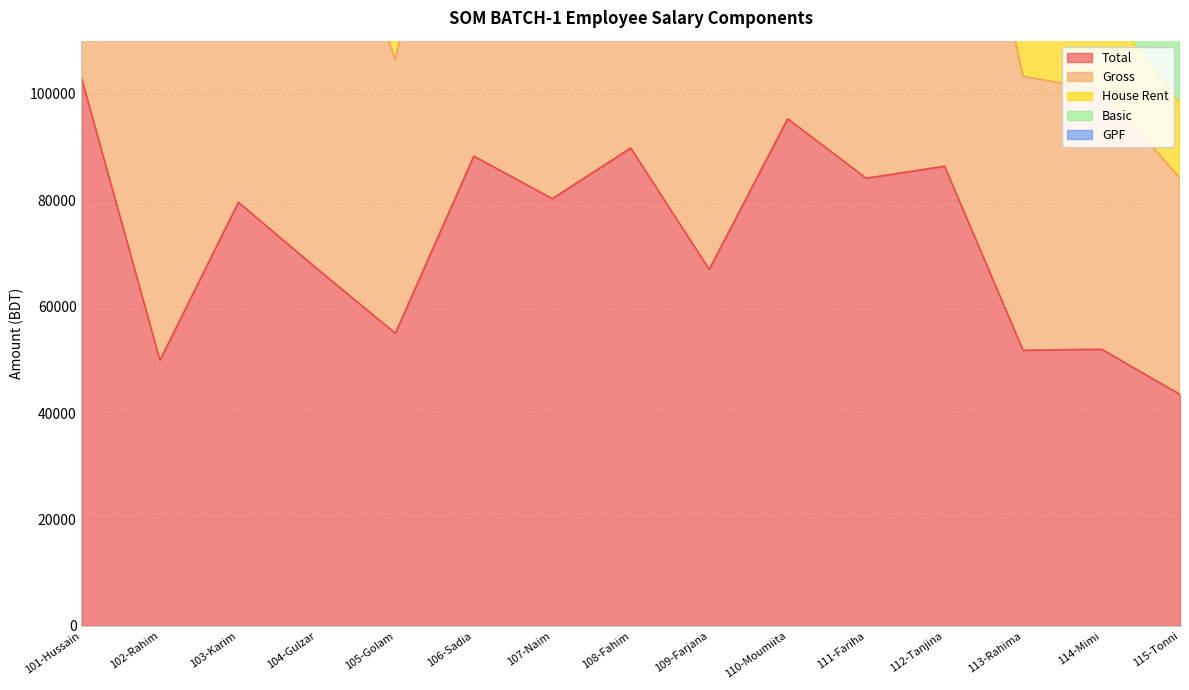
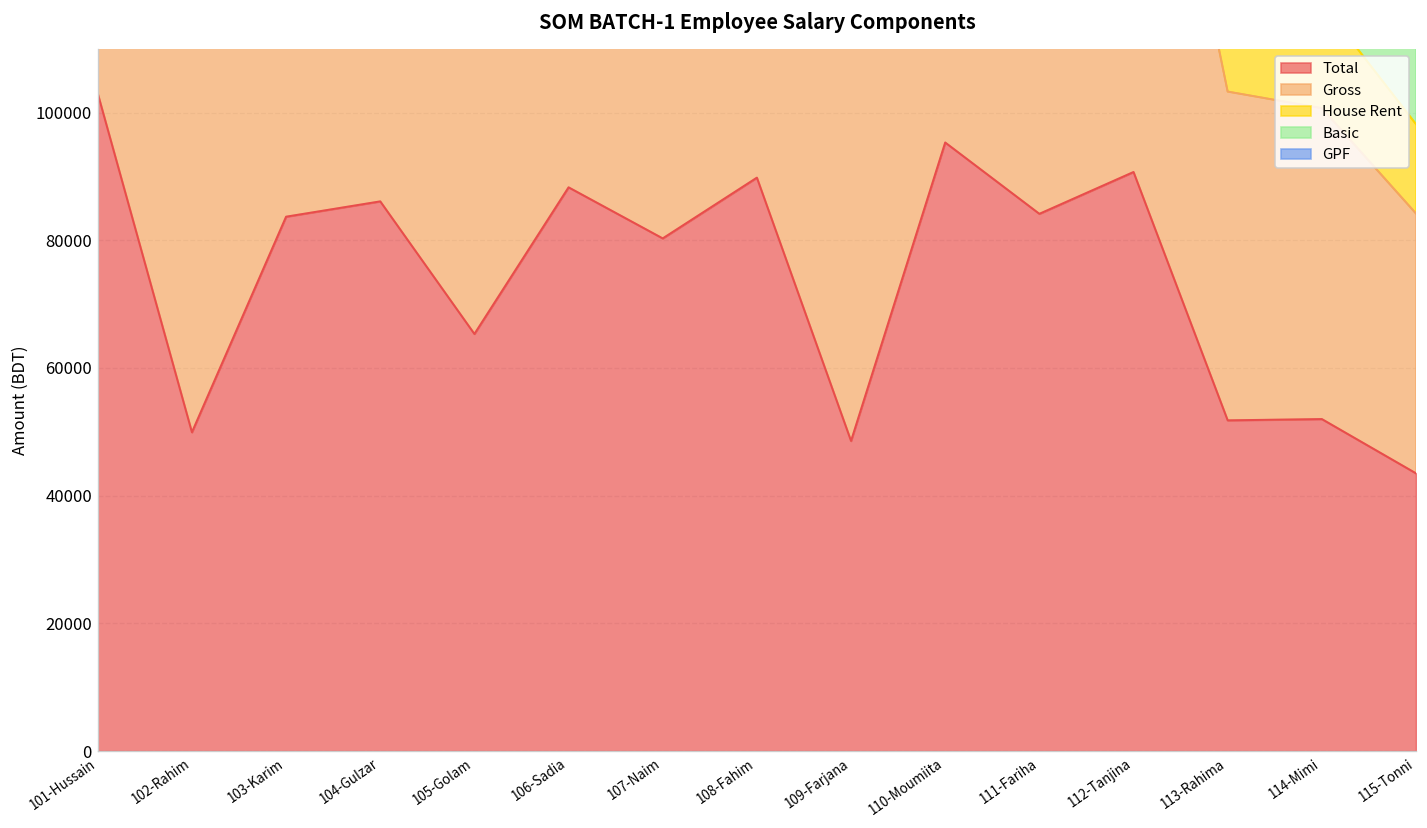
  {
    "Total": {
      "101-Hussain": 103000,
      "102-Rahim": 50000,
-     "103-Karim": 80000,
-     "104-Gulzar": 67000,
-     "105-Golam": 55000,
+     "103-Karim": 84000,
+     "104-Gulzar": 86000,
+     "105-Golam": 65000,
      "106-Sadia": 88000,
      "107-Naim": 80000,
      "108-Fahim": 90000,
-     "109-Farjana": 67000,
+     "109-Farjana": 49000,
      "110-Moumiita": 95000,
      "111-Fariha": 84000,
-     "112-Tanjina": 86000,
+     "112-Tanjina": 91000,
      "113-Rahima": 52000,
      "114-Mimi": 52000,
      "115-Tonni": 44000
    },
    "Gross": {
      "113-Rahima": 52000,
      "115-Tonni": 41000
    },
    "House Rent": {
      "115-Tonni": 14000
    }
  }
